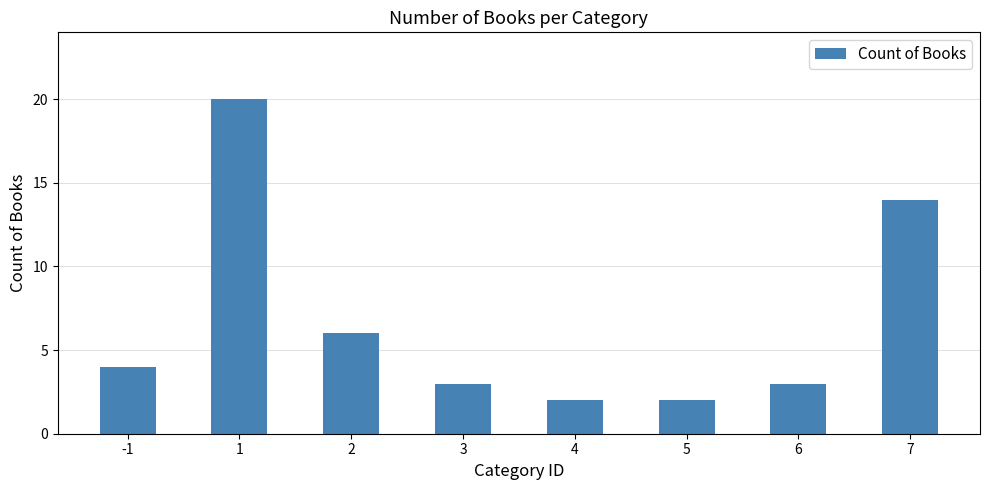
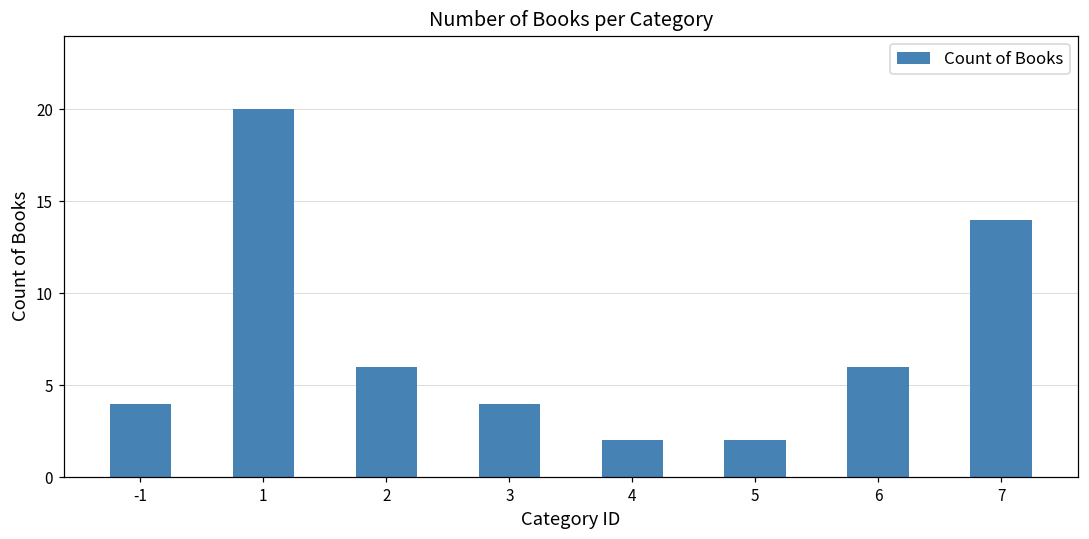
  {
    "-1": 4,
    "1": 20,
    "2": 6,
-   "3": 3,
+   "3": 4,
    "4": 2,
    "5": 2,
-   "6": 3,
+   "6": 6,
    "7": 14
  }
